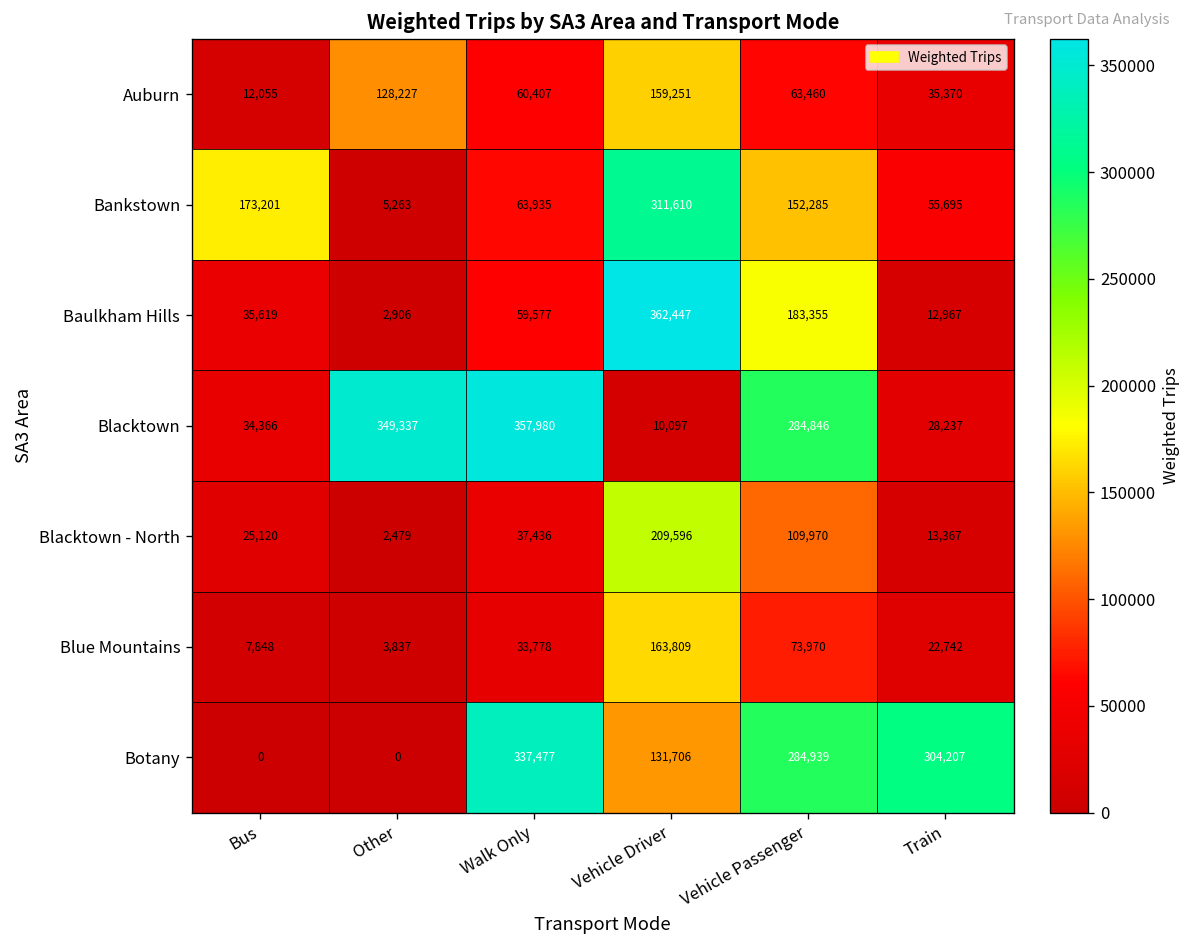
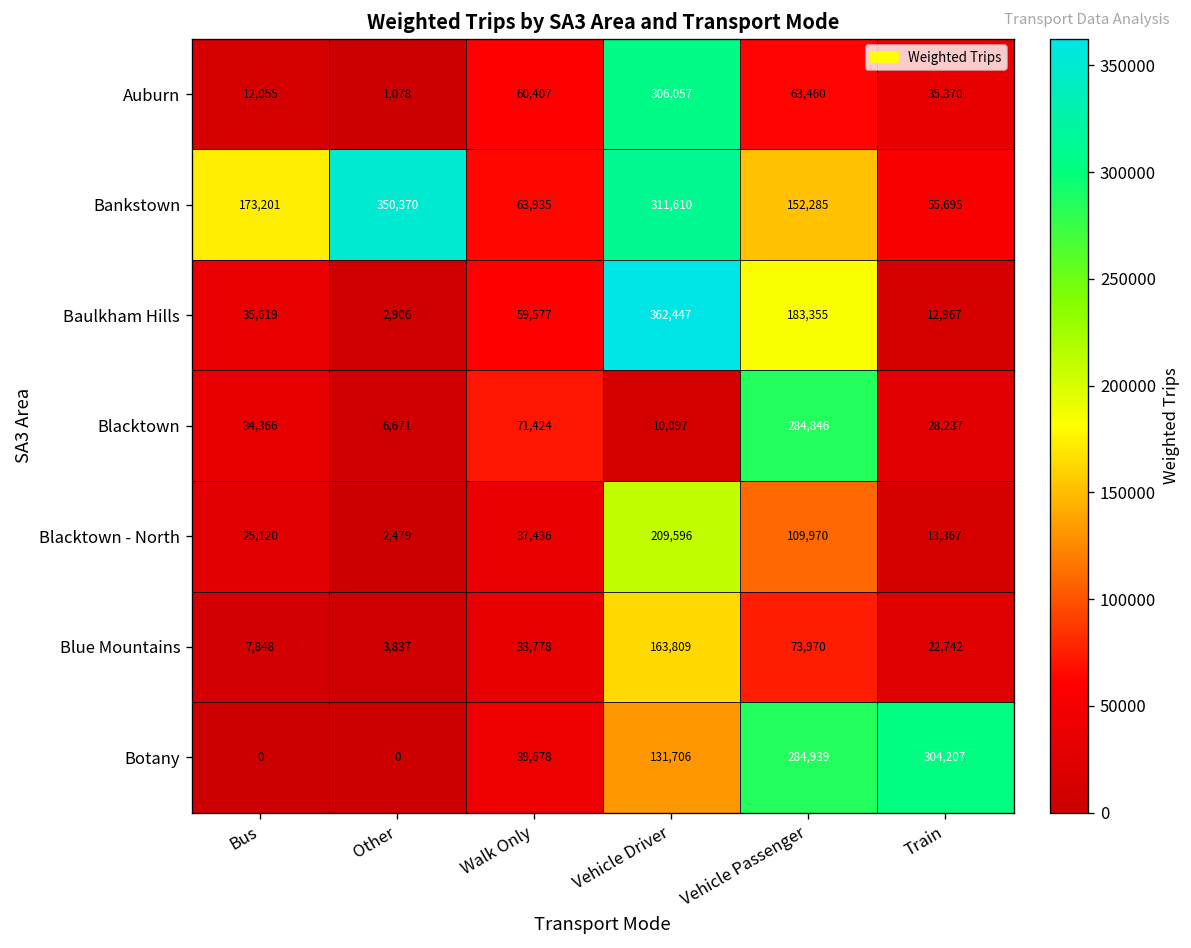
  {
    "Auburn": {
      "Bus": "12,055",
-     "Other": "128,227",
+     "Other": "1,078",
      "Walk Only": "60,407",
-     "Vehicle Driver": "159,251",
+     "Vehicle Driver": "306,057",
      "Vehicle Passenger": "63,460",
      "Train": "35,370"
    },
    "Bankstown": {
      "Bus": "173,201",
-     "Other": "5,263",
+     "Other": "350,370",
      "Walk Only": "63,935",
      "Vehicle Driver": "311,610",
      "Vehicle Passenger": "152,285",
      "Train": "55,695"
    },
    "Baulkham Hills": {
      "Bus": "35,619",
      "Other": "2,906",
      "Walk Only": "59,577",
      "Vehicle Driver": "362,447",
      "Vehicle Passenger": "183,355",
      "Train": "12,967"
    },
    "Blacktown": {
      "Bus": "34,366",
-     "Other": "349,337",
-     "Walk Only": "357,980",
+     "Other": "6,671",
+     "Walk Only": "71,424",
      "Vehicle Driver": "10,097",
      "Vehicle Passenger": "284,846",
      "Train": "28,237"
    },
    "Blacktown - North": {
      "Bus": "25,120",
      "Other": "2,479",
      "Walk Only": "37,436",
      "Vehicle Driver": "209,596",
      "Vehicle Passenger": "109,970",
      "Train": "13,367"
    },
    "Blue Mountains": {
      "Bus": "7,848",
      "Other": "3,837",
      "Walk Only": "33,778",
      "Vehicle Driver": "163,809",
      "Vehicle Passenger": "73,970",
      "Train": "22,742"
    },
    "Botany": {
      "Bus": "0",
      "Other": "0",
-     "Walk Only": "337,477",
+     "Walk Only": "39,678",
      "Vehicle Driver": "131,706",
      "Vehicle Passenger": "284,939",
      "Train": "304,207"
    }
  }
